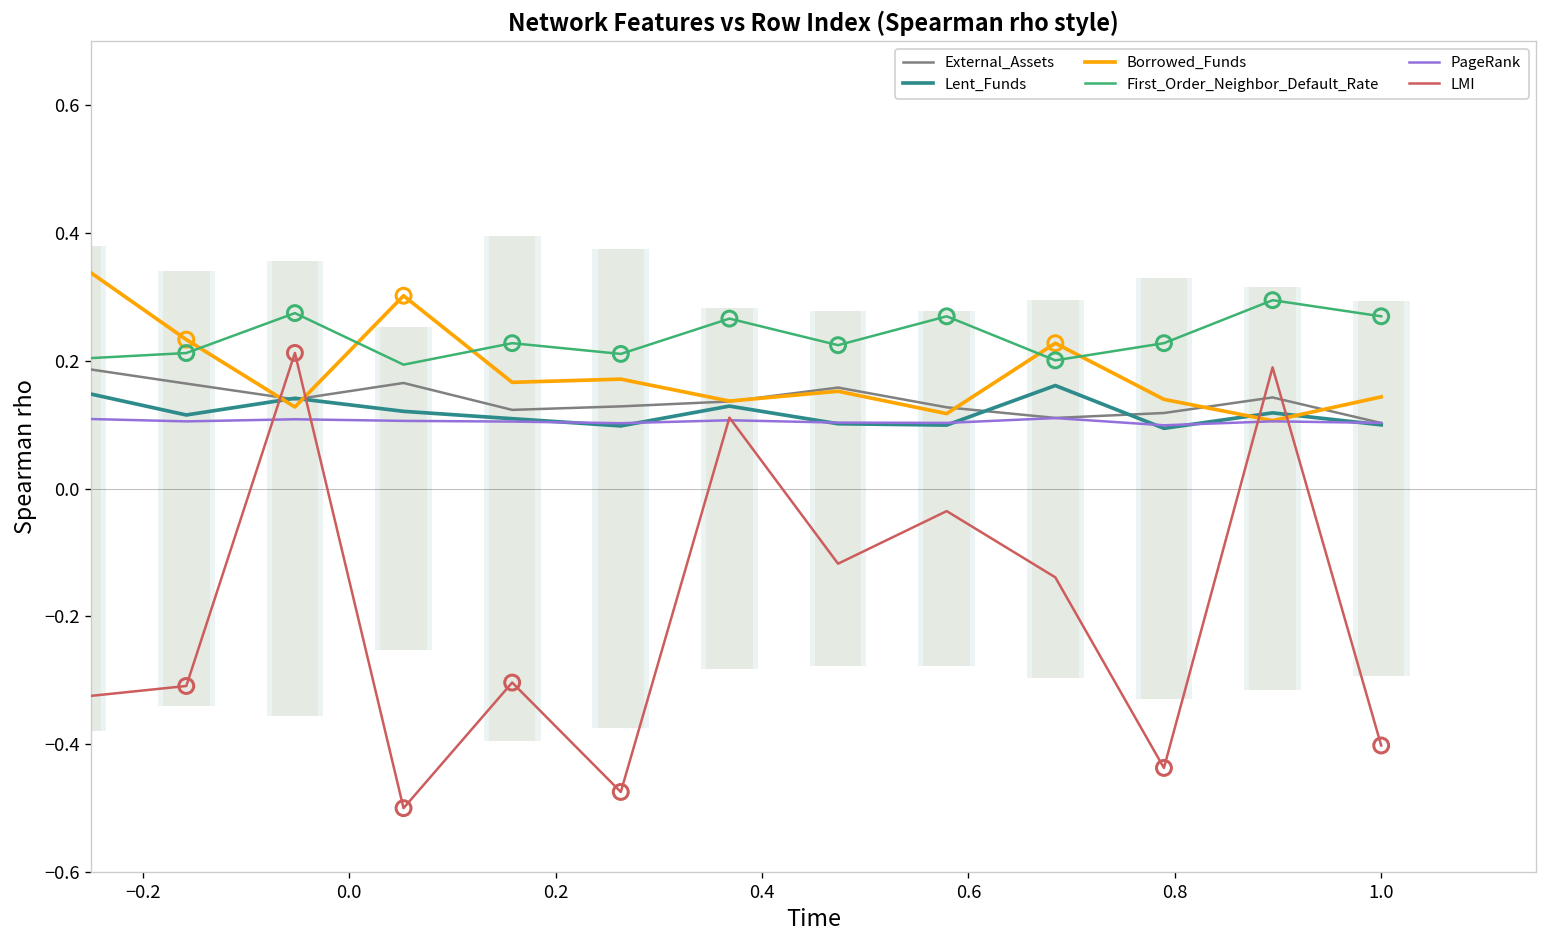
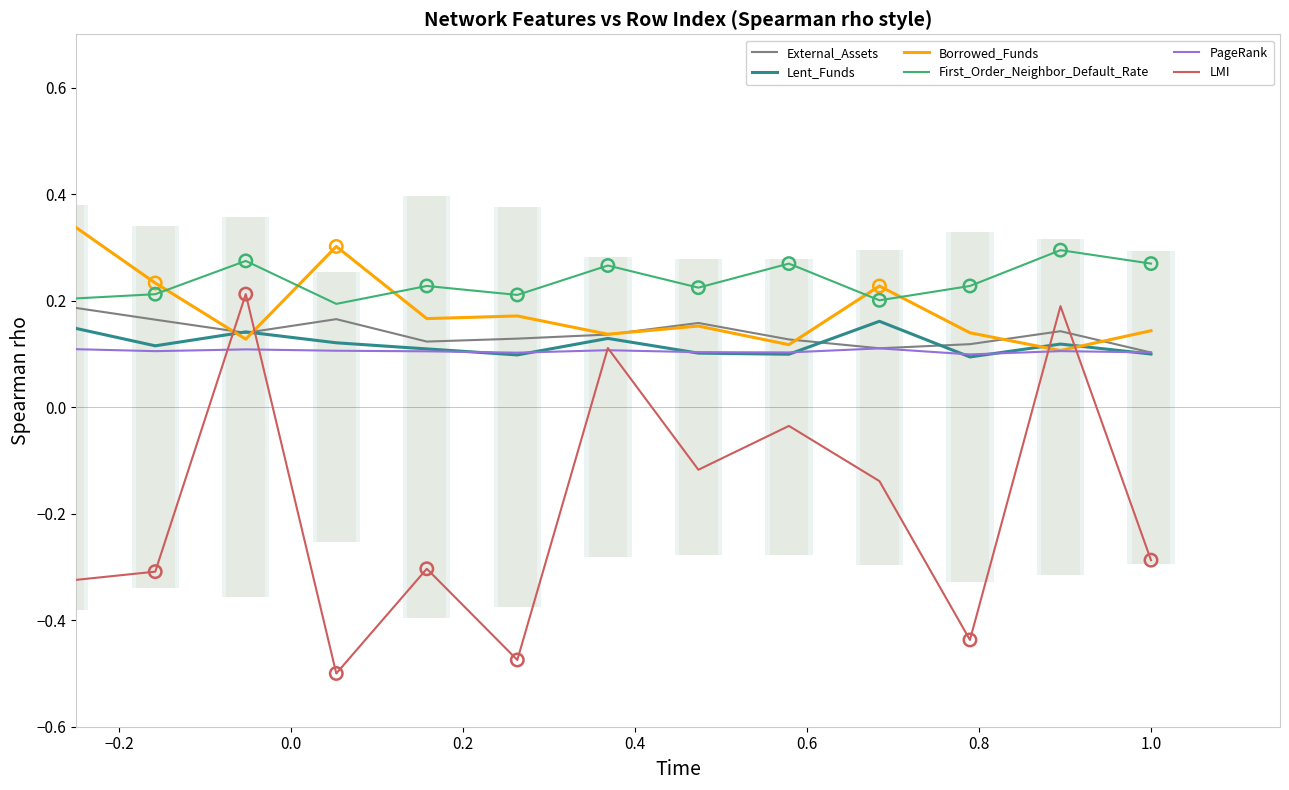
  {
    "Borrowed_Funds": {
      "1.0": 0.14
    },
    "LMI": {
-     "1.0": -0.40
+     "1.0": -0.29
    }
  }
